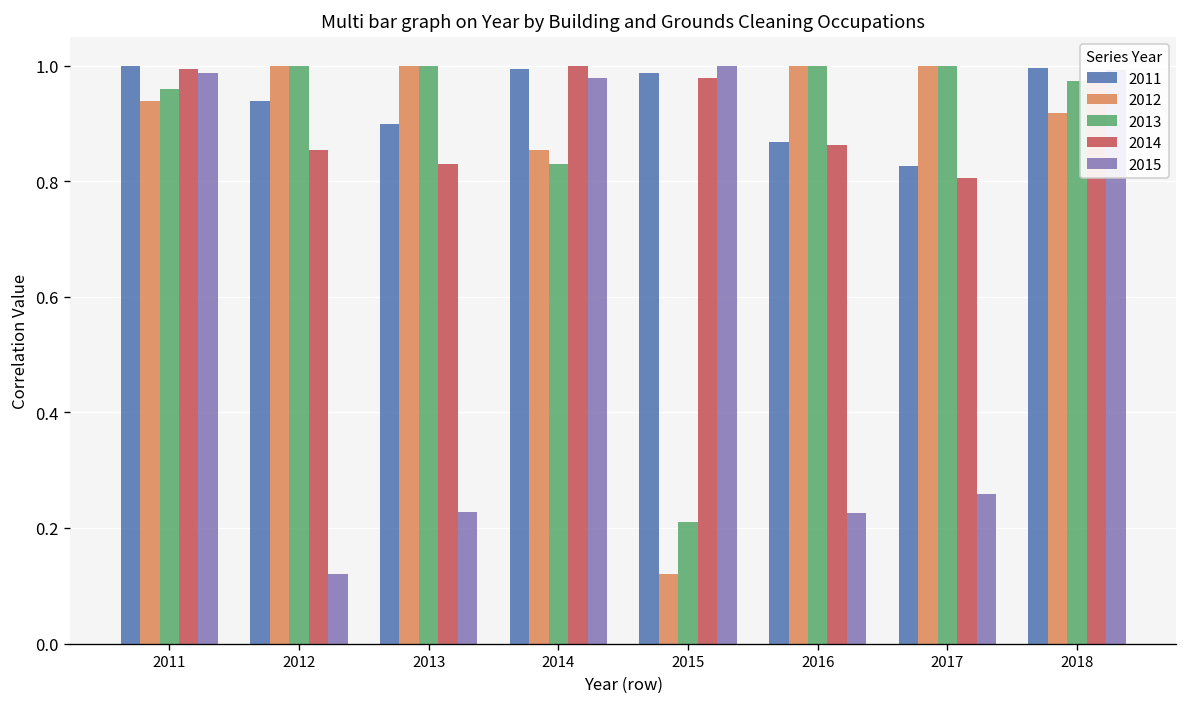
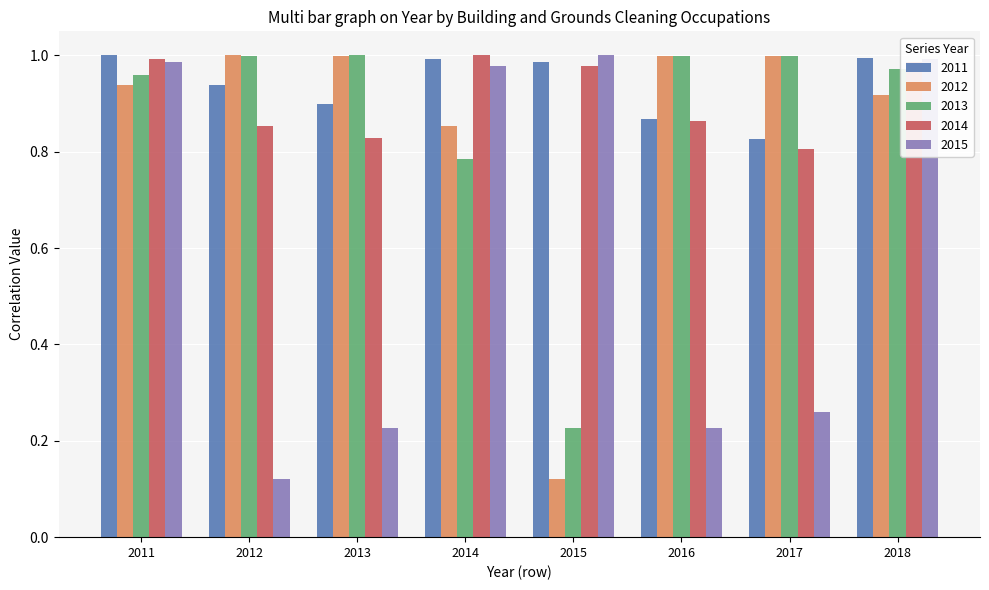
  {
    "2013": {
      "2011": 0.96,
      "2012": 1.00,
      "2013": 1.00,
-     "2014": 0.83,
-     "2015": 0.21,
+     "2014": 0.78,
+     "2015": 0.23,
      "2016": 1.00,
      "2017": 1.00,
      "2018": 0.97
    }
  }
